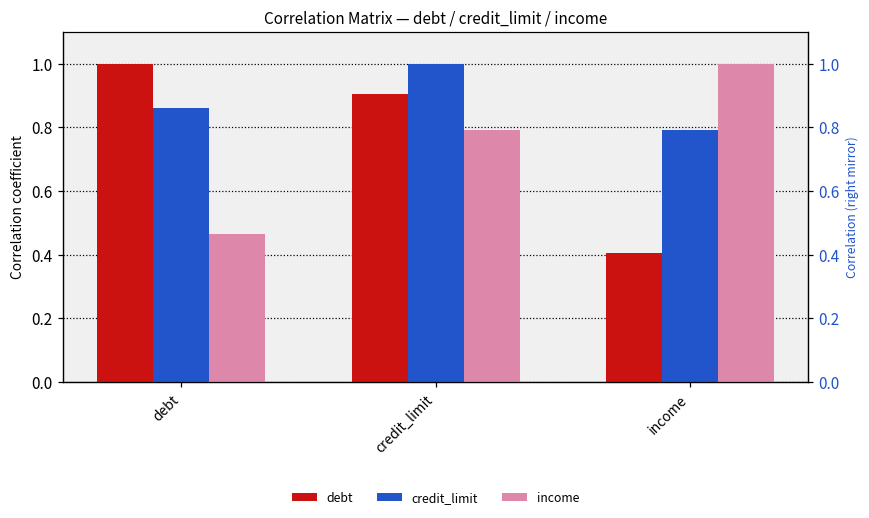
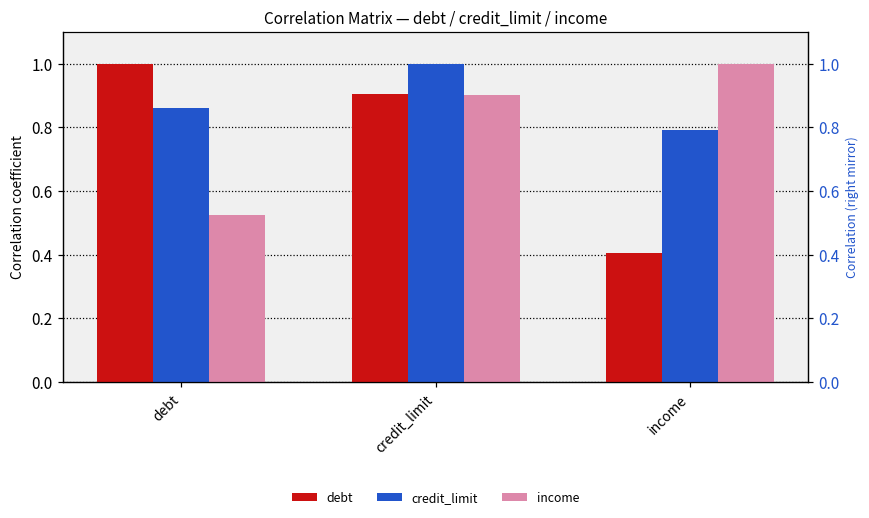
  {
    "debt": {
      "debt": 1.00,
      "credit_limit": 0.90,
      "income": 0.40
    },
    "credit_limit": {
      "debt": 0.86,
      "credit_limit": 1.00,
      "income": 0.79
    },
    "income": {
-     "debt": 0.46,
-     "credit_limit": 0.79,
+     "debt": 0.53,
+     "credit_limit": 0.90,
      "income": 1.00
    }
  }
